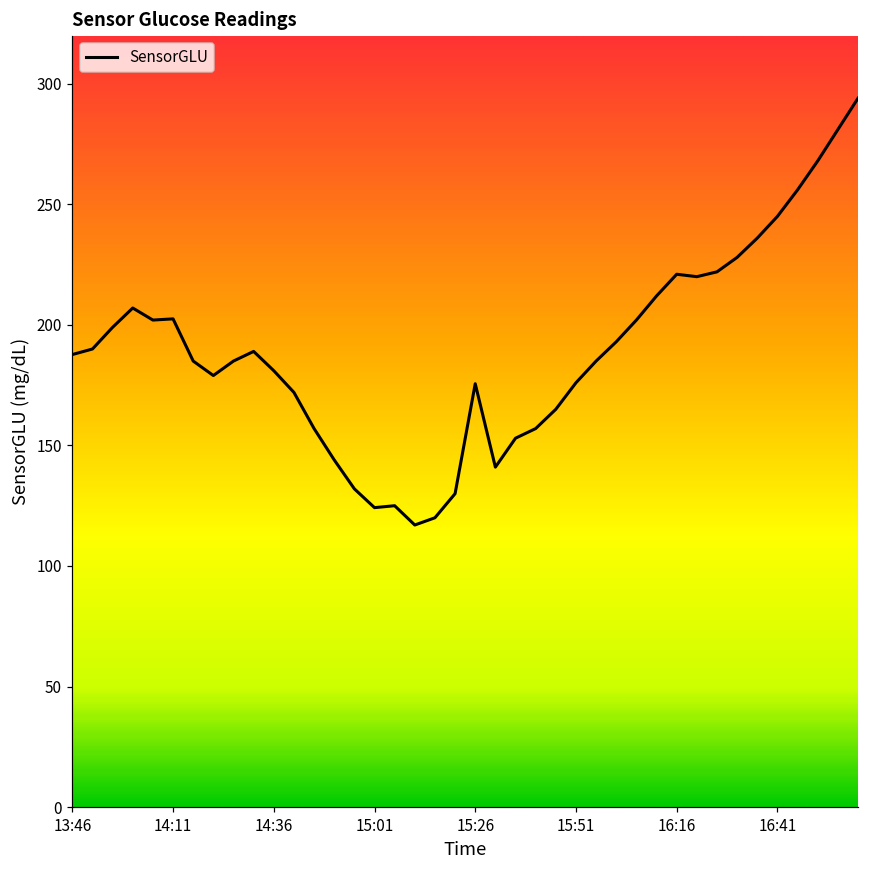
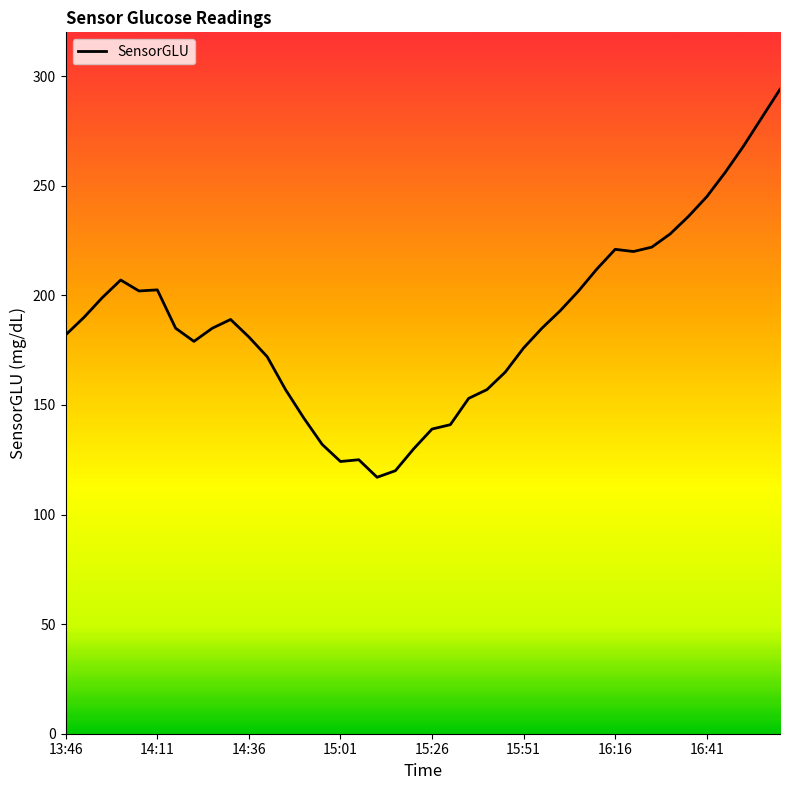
  {
-   "13:46": 188,
+   "13:46": 182,
    "14:11": 203,
    "14:36": 181,
    "15:01": 124,
-   "15:26": 176,
+   "15:26": 139,
    "15:51": 176,
    "16:16": 221,
    "16:41": 245
  }
